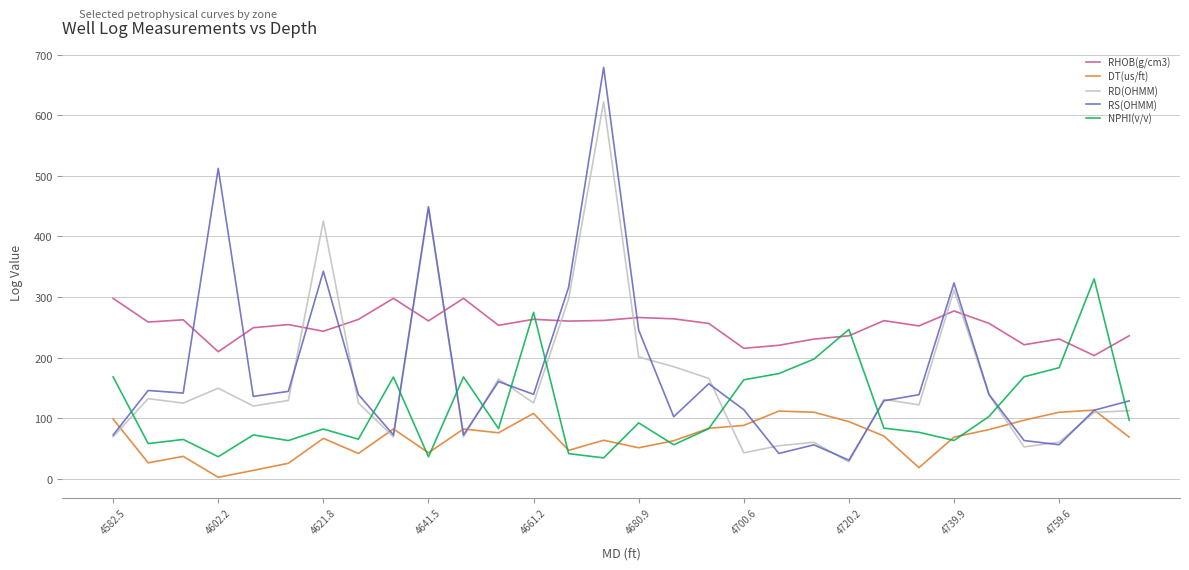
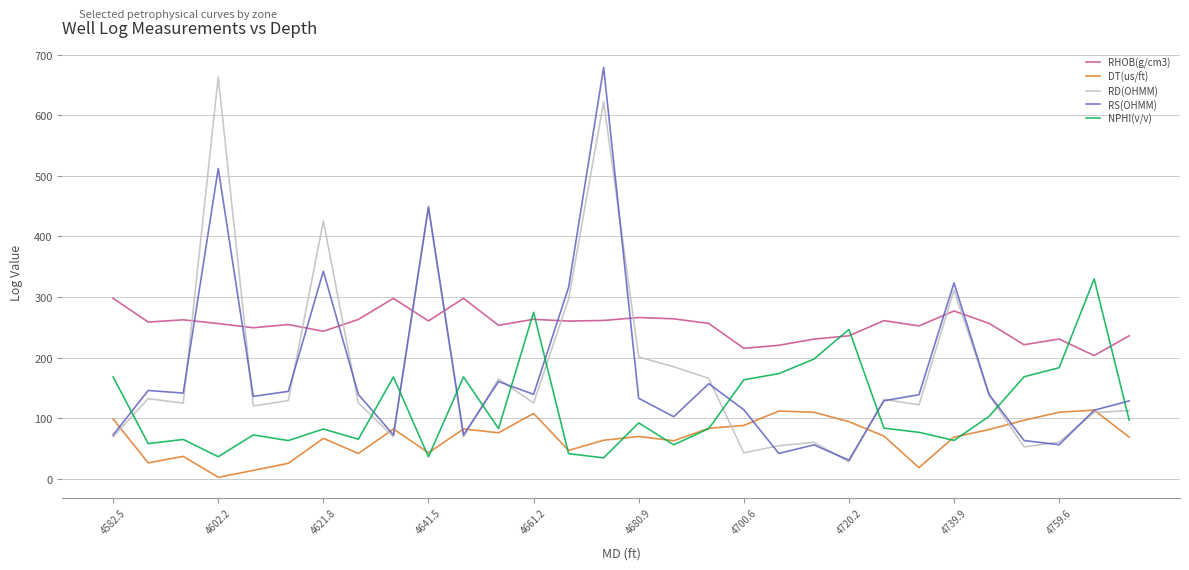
  {
    "RHOB(g/cm3)": {
      "4582.5": 300,
-     "4602.2": 210,
+     "4602.2": 260,
      "4621.8": 240,
      "4641.5": 260,
      "4661.2": 260,
      "4680.9": 270,
      "4700.6": 220,
      "4720.2": 240,
      "4739.9": 280,
      "4759.6": 230
    },
    "DT(us/ft)": {
      "4582.5": 100,
      "4602.2": 0,
      "4621.8": 70,
      "4641.5": 40,
      "4661.2": 110,
-     "4680.9": 50,
+     "4680.9": 70,
      "4700.6": 90,
      "4720.2": 90,
      "4739.9": 70,
      "4759.6": 110
    },
    "RD(OHMM)": {
-     "4602.2": 150,
+     "4602.2": 660,
      "4621.8": 430,
      "4661.2": 130,
      "4680.9": 200,
      "4700.6": 40,
      "4739.9": 310,
      "4759.6": 60
    },
    "RS(OHMM)": {
      "4602.2": 510,
      "4621.8": 340,
      "4661.2": 140,
-     "4680.9": 250,
+     "4680.9": 130,
      "4700.6": 110,
      "4739.9": 320,
      "4759.6": 60
    },
    "NPHI(v/v)": {
      "4582.5": 170,
      "4602.2": 40,
      "4621.8": 80,
      "4641.5": 40,
      "4661.2": 270,
      "4680.9": 90,
      "4700.6": 160,
      "4720.2": 250,
      "4739.9": 60,
      "4759.6": 180
    }
  }
